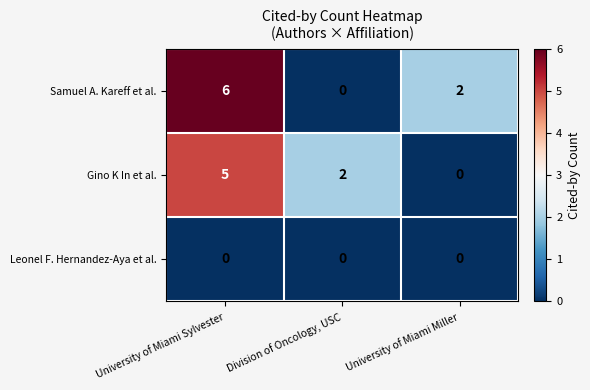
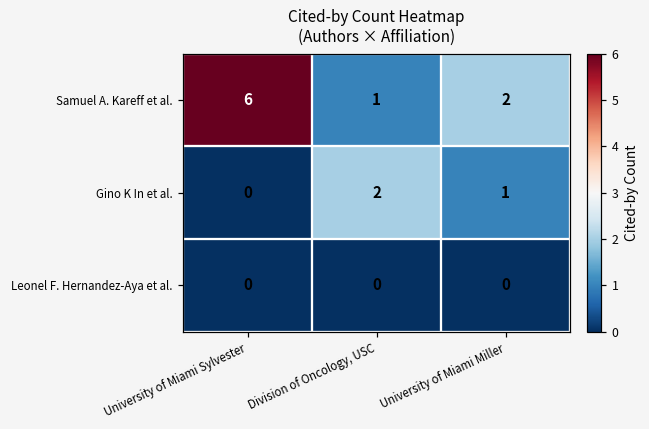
  {
    "Samuel A. Kareff et al.": {
      "University of Miami Sylvester": 6,
-     "Division of Oncology, USC": 0,
+     "Division of Oncology, USC": 1,
      "University of Miami Miller": 2
    },
    "Gino K In et al.": {
-     "University of Miami Sylvester": 5,
+     "University of Miami Sylvester": 0,
      "Division of Oncology, USC": 2,
-     "University of Miami Miller": 0
+     "University of Miami Miller": 1
    },
    "Leonel F. Hernandez-Aya et al.": {
      "University of Miami Sylvester": 0,
      "Division of Oncology, USC": 0,
      "University of Miami Miller": 0
    }
  }
